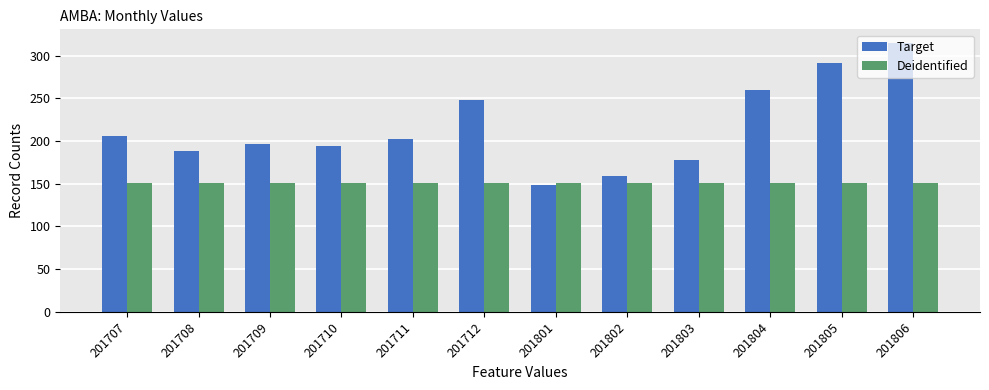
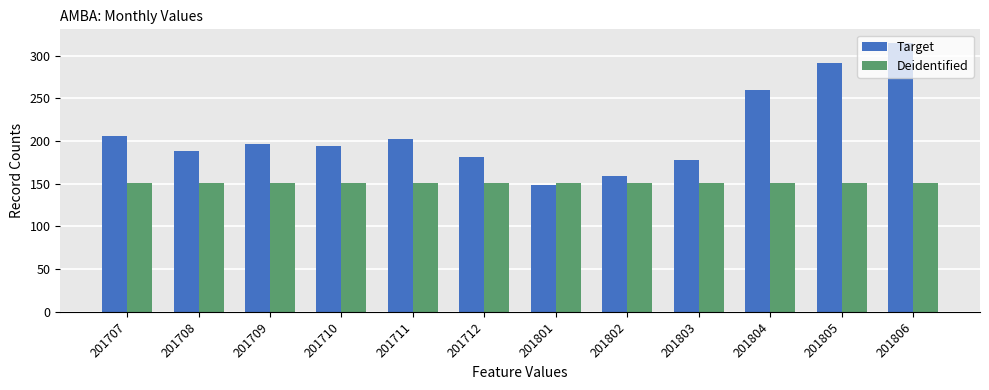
  {
    "Target": {
      "201707": 210,
      "201708": 190,
      "201709": 200,
      "201710": 190,
      "201711": 200,
-     "201712": 250,
+     "201712": 180,
      "201801": 150,
      "201802": 160,
      "201803": 180,
      "201804": 260,
      "201805": 290
    },
    "Deidentified": {
      "201707": 150,
      "201708": 150,
      "201709": 150,
      "201710": 150,
      "201711": 150,
      "201712": 150,
      "201801": 150,
      "201802": 150,
      "201803": 150,
      "201804": 150,
      "201805": 150,
      "201806": 150
    }
  }
